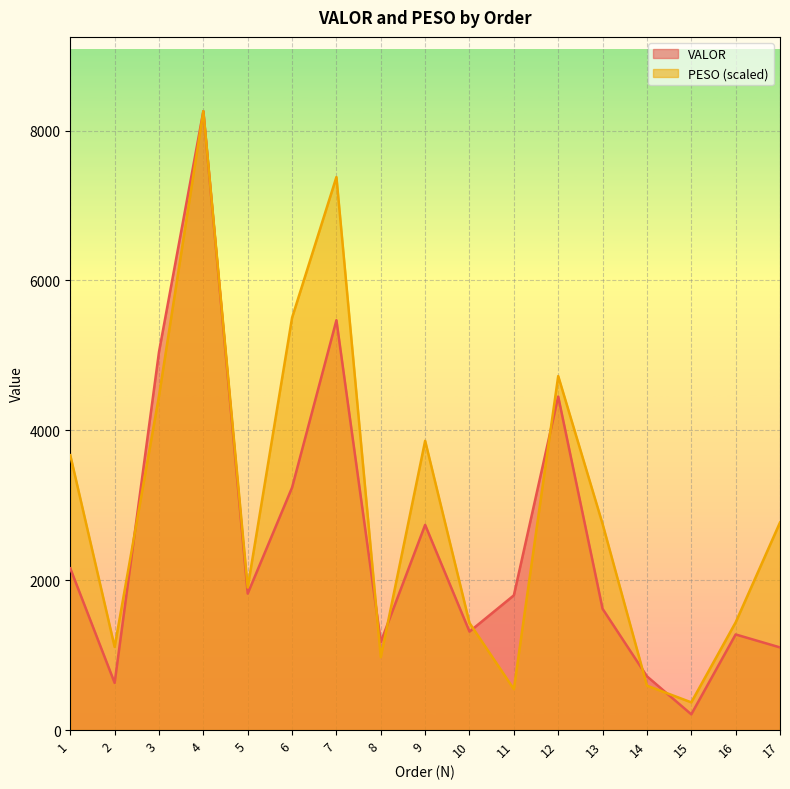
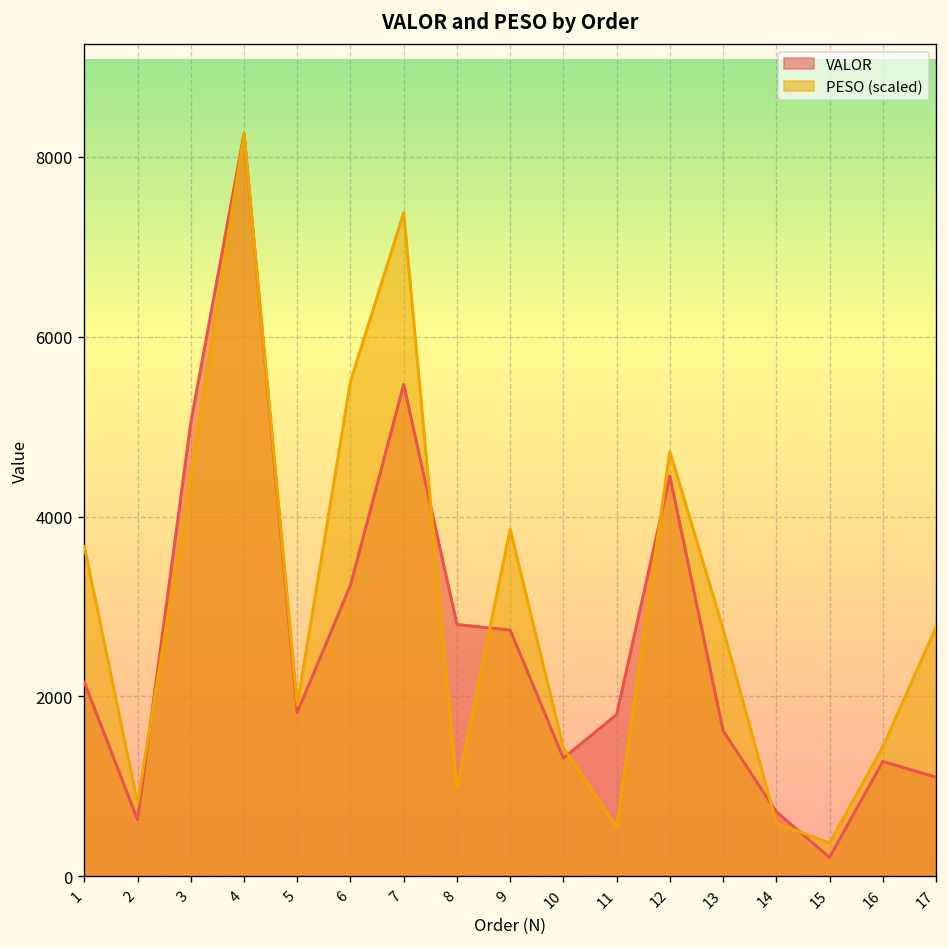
  {
    "VALOR": {
      "1": 2200,
      "2": 600,
      "3": 5000,
      "5": 1800,
      "6": 3200,
      "7": 5500,
-     "8": 1200,
+     "8": 2800,
      "9": 2700,
      "10": 1300,
      "11": 1800,
      "12": 4500,
      "13": 1600,
      "14": 700,
      "15": 200,
      "16": 1300,
      "17": 1100
    },
    "PESO (scaled)": {
      "1": 3700,
-     "2": 1100,
+     "2": 800,
      "3": 4500,
      "5": 1900,
      "6": 5500,
      "7": 7400,
      "8": 1000,
      "9": 3900,
      "10": 1400,
      "11": 500,
      "12": 4700,
      "13": 2800,
      "14": 600,
      "15": 400,
      "16": 1400,
      "17": 2800
    }
  }
